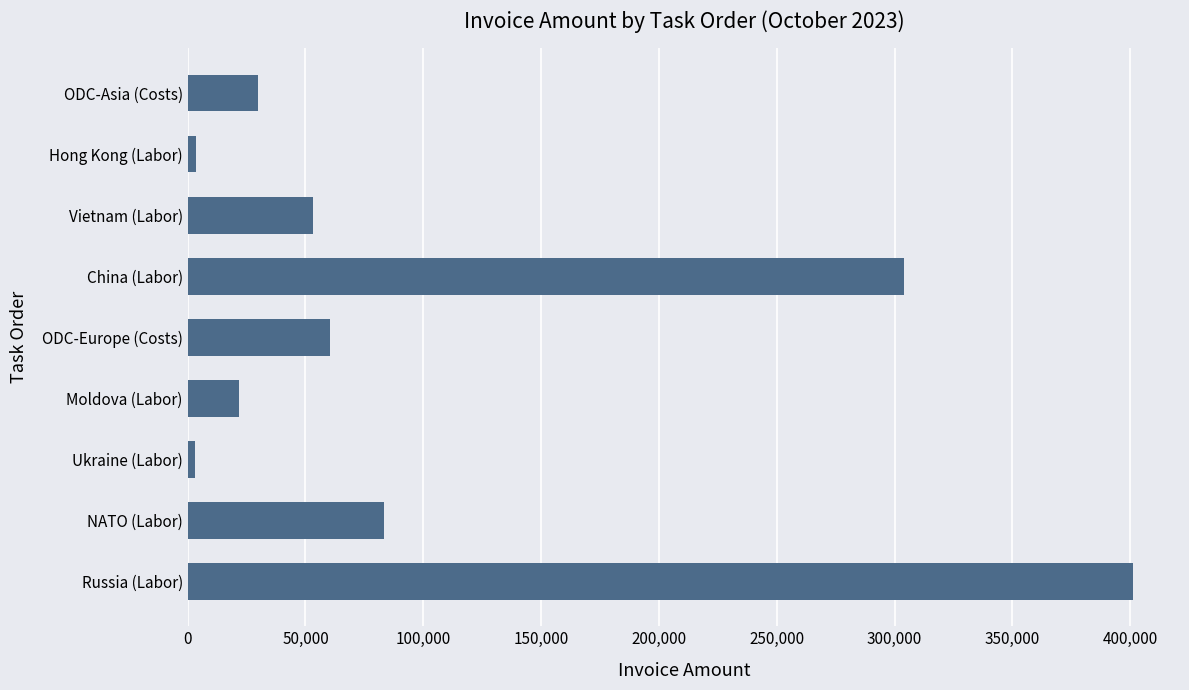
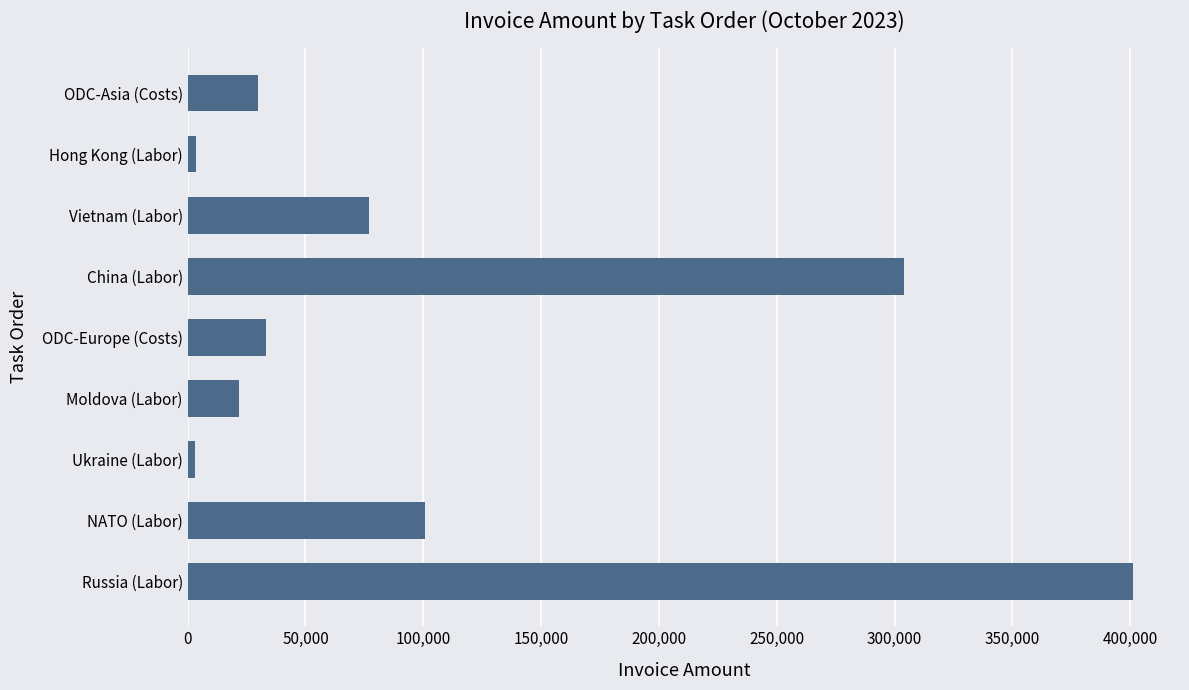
  {
    "ODC-Asia (Costs)": "30,000",
    "Hong Kong (Labor)": "3,000",
-   "Vietnam (Labor)": "53,000",
+   "Vietnam (Labor)": "77,000",
    "China (Labor)": "304,000",
-   "ODC-Europe (Costs)": "60,000",
+   "ODC-Europe (Costs)": "33,000",
    "Moldova (Labor)": "22,000",
    "Ukraine (Labor)": "3,000",
-   "NATO (Labor)": "83,000",
+   "NATO (Labor)": "101,000",
    "Russia (Labor)": "401,000"
  }
